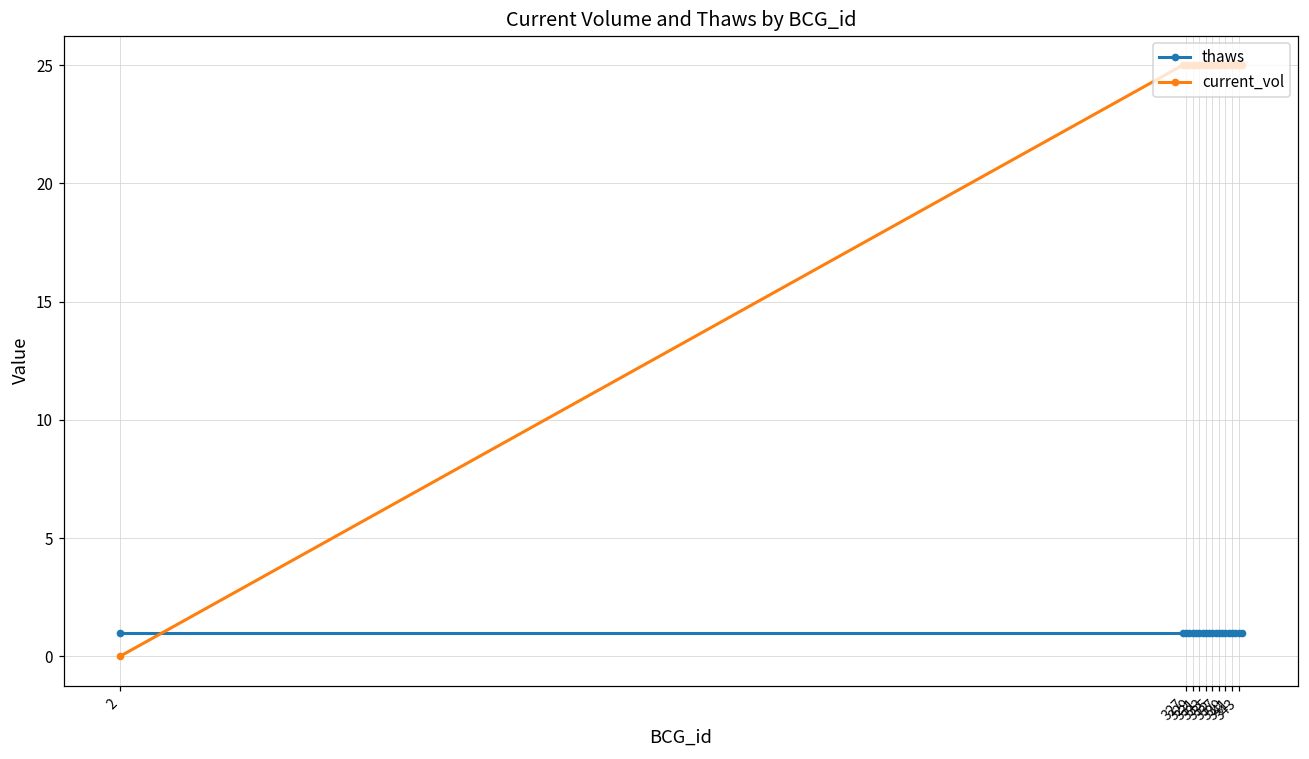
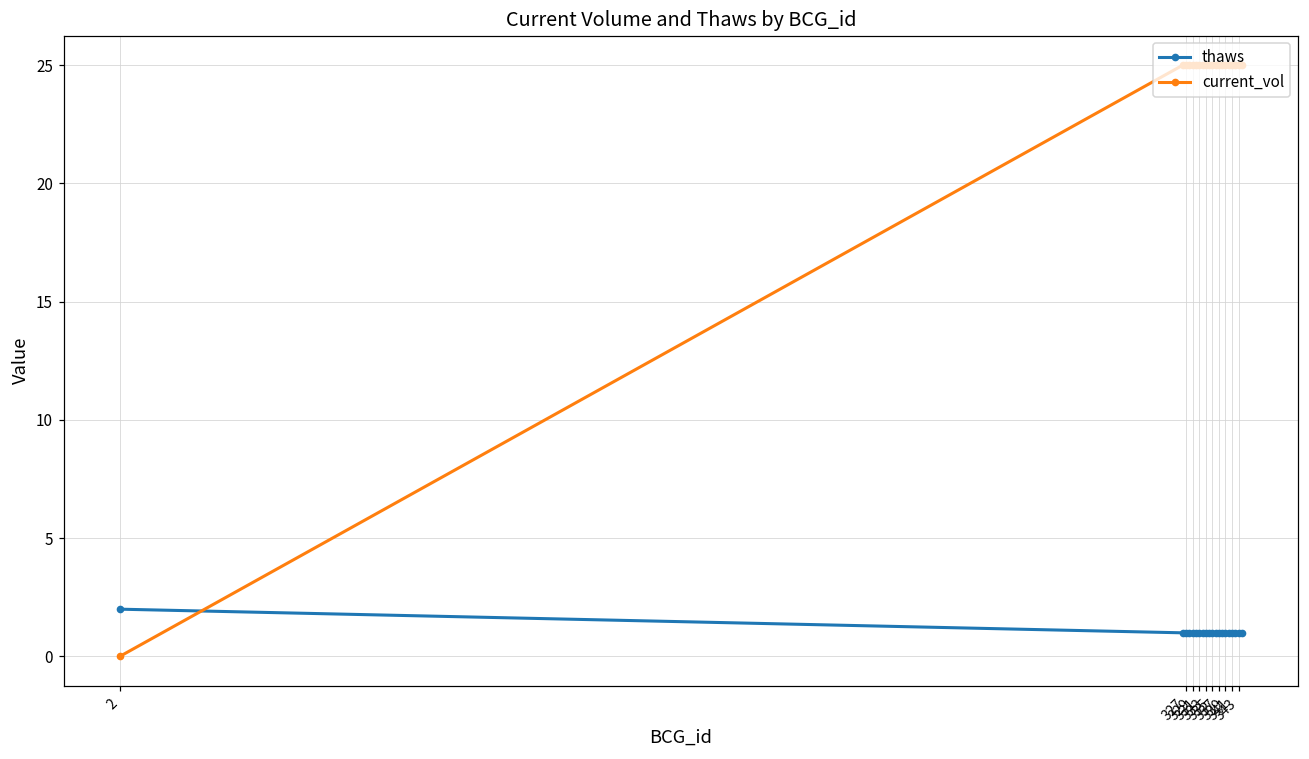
  {
    "thaws": {
-     "2": 1,
+     "2": 2,
      "327": 1,
      "329": 1,
      "331": 1,
      "333": 1,
      "335": 1,
      "337": 1,
      "339": 1,
      "341": 1,
      "343": 1
    },
    "current_vol": {
      "2": 0
    }
  }
